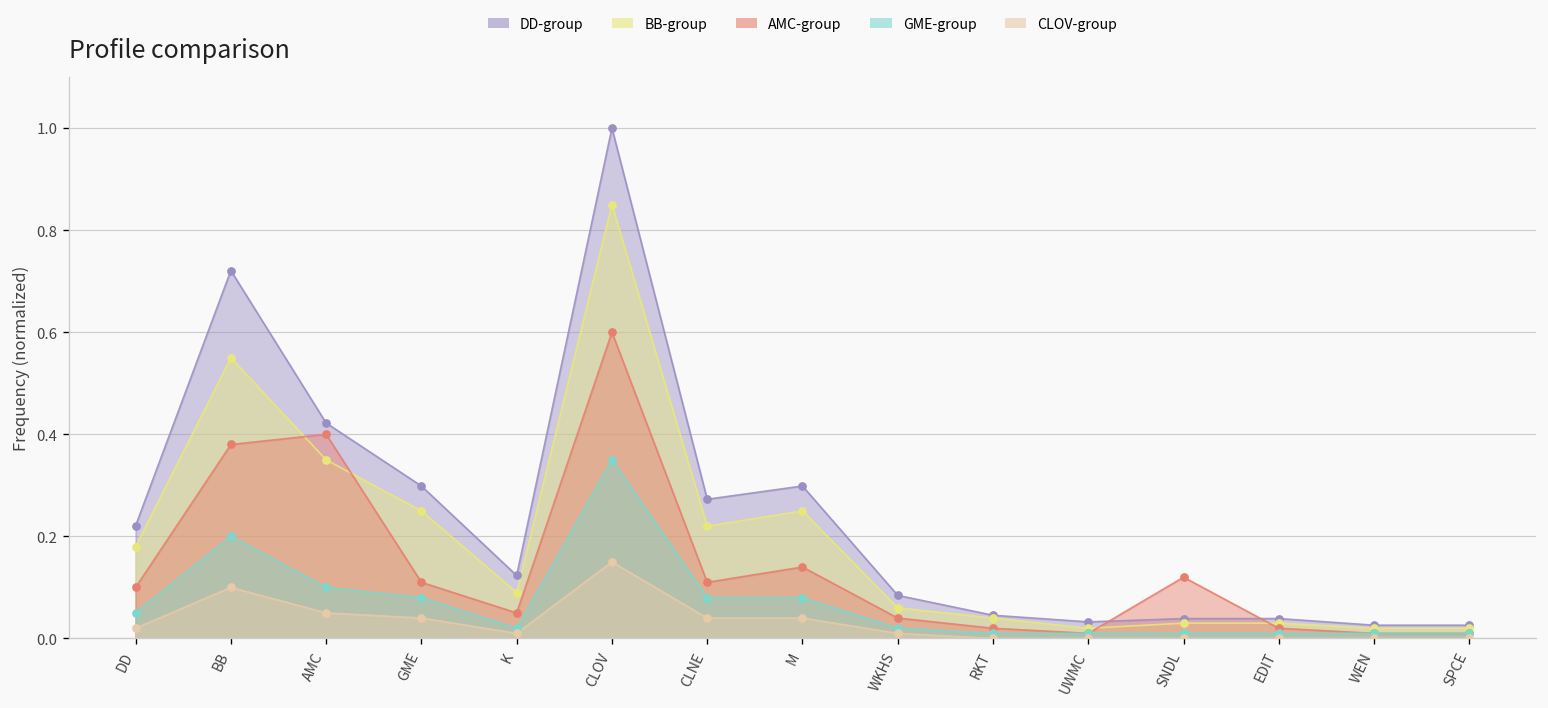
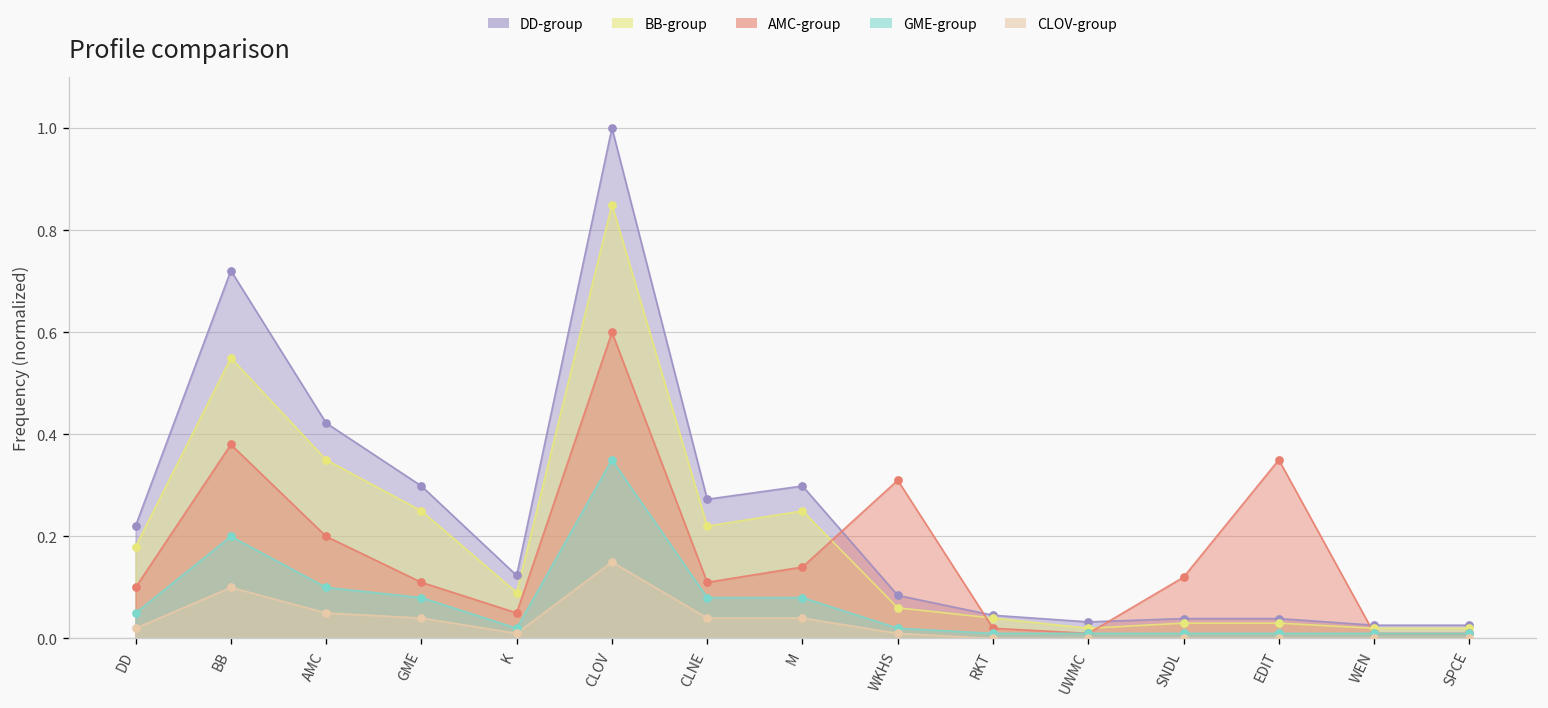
  {
    "AMC-group": {
      "DD": 0.10,
      "BB": 0.38,
-     "AMC": 0.4,
+     "AMC": 0.2,
      "GME": 0.11,
      "K": 0.05,
      "CLOV": 0.60,
      "CLNE": 0.11,
      "M": 0.14,
-     "WKHS": 0.04,
+     "WKHS": 0.31,
      "RKT": 0.02,
      "SNDL": 0.12,
-     "EDIT": 0.02
+     "EDIT": 0.35
    }
  }
